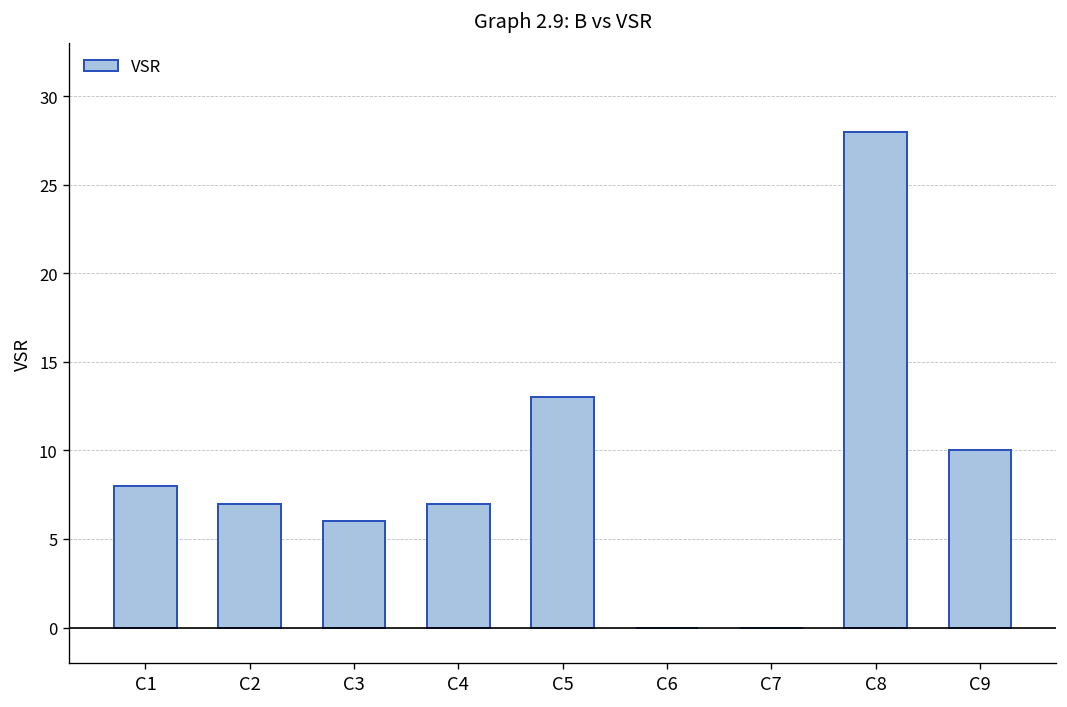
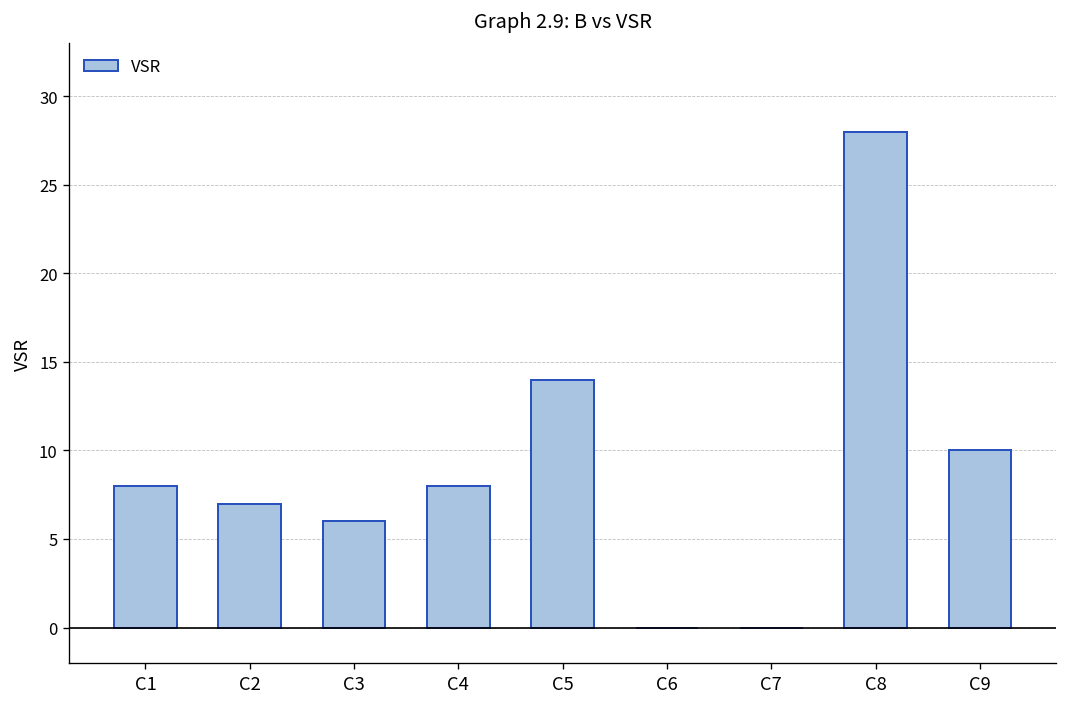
  {
    "C1": 8,
    "C2": 7,
    "C3": 6,
-   "C4": 7,
-   "C5": 13,
+   "C4": 8,
+   "C5": 14,
    "C6": 0,
    "C7": 0,
    "C8": 28,
    "C9": 10
  }
